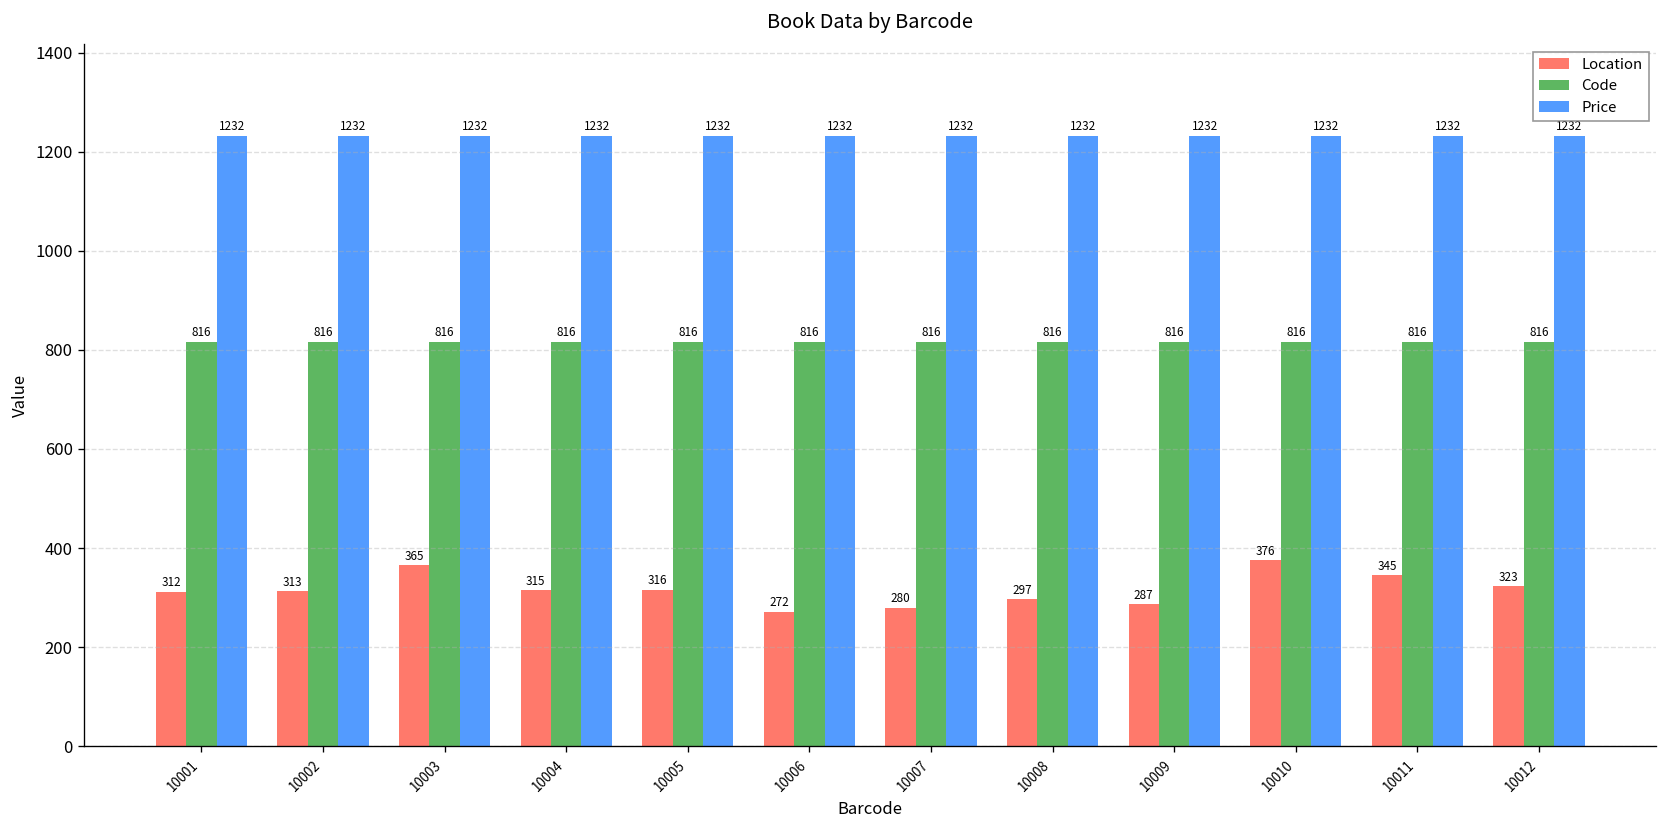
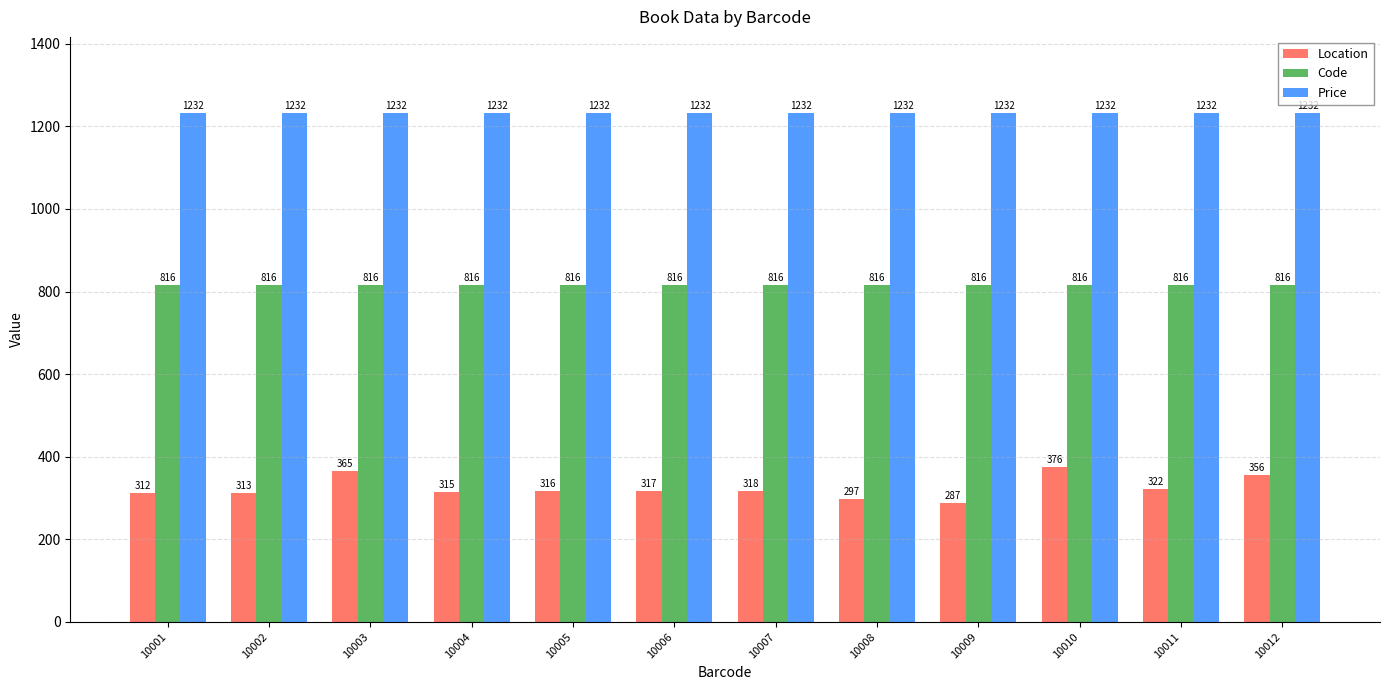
  {
    "Location": {
      "10001": 312,
      "10002": 313,
      "10003": 365,
      "10004": 315,
      "10005": 316,
-     "10006": 272,
-     "10007": 280,
+     "10006": 317,
+     "10007": 318,
      "10008": 297,
      "10009": 287,
      "10010": 376,
-     "10011": 345,
-     "10012": 323
+     "10011": 322,
+     "10012": 356
    },
    "Code": {
      "10001": 816,
      "10002": 816,
      "10003": 816,
      "10004": 816,
      "10005": 816,
      "10006": 816,
      "10007": 816,
      "10008": 816,
      "10009": 816,
      "10010": 816,
      "10011": 816,
      "10012": 816
    },
    "Price": {
      "10001": 1232,
      "10002": 1232,
      "10003": 1232,
      "10004": 1232,
      "10005": 1232,
      "10006": 1232,
      "10007": 1232,
      "10008": 1232,
      "10009": 1232,
      "10010": 1232,
      "10011": 1232
    }
  }
